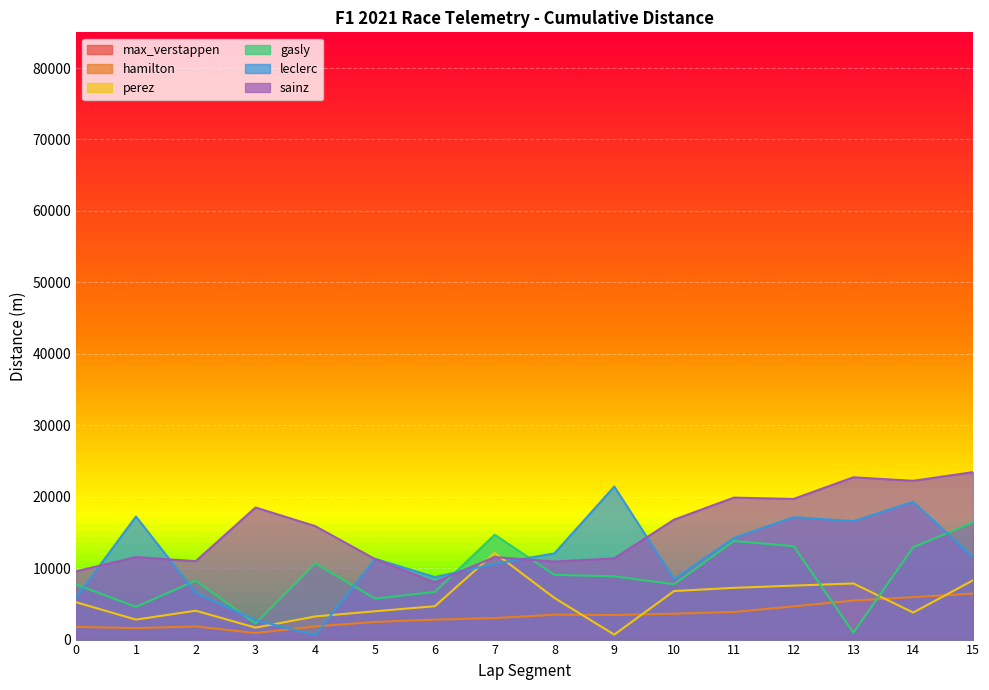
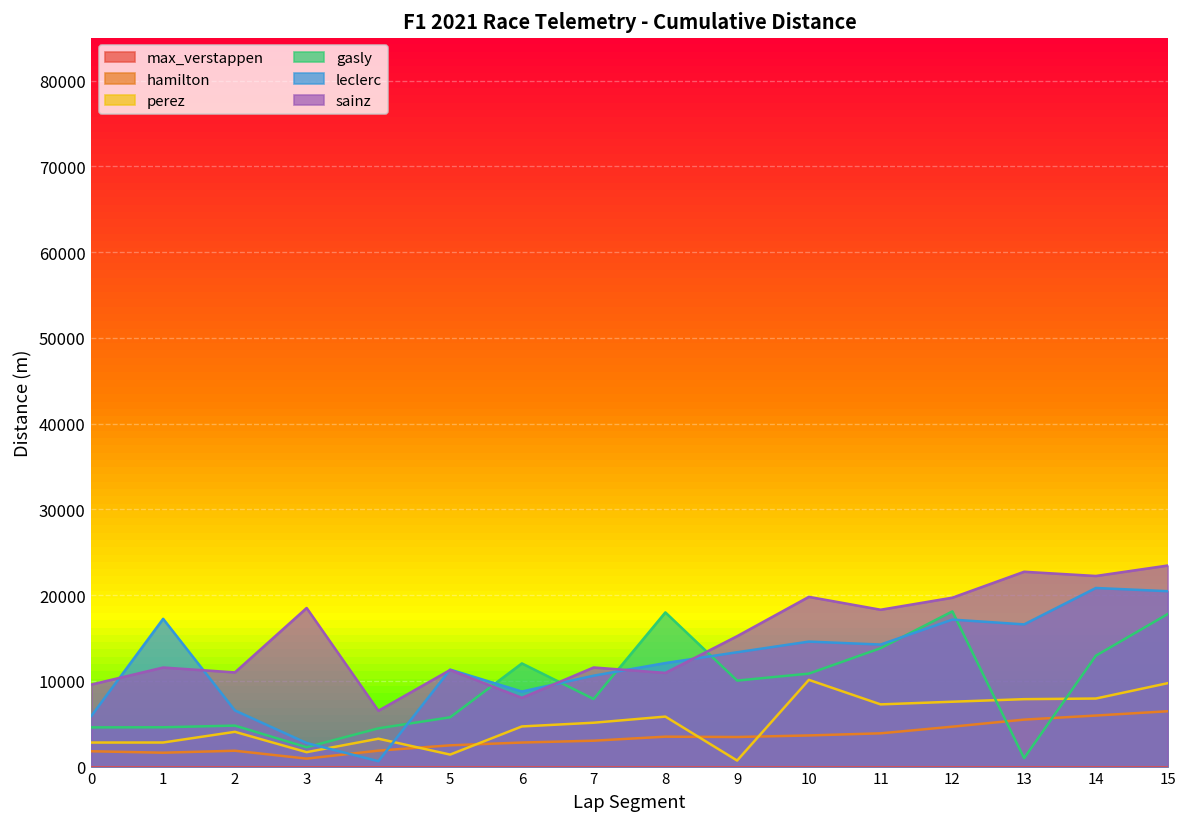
  {
    "perez": {
-     "0": 5000,
+     "0": 3000,
      "1": 3000,
      "2": 4000,
      "3": 2000,
      "4": 3000,
-     "5": 4000,
+     "5": 1000,
      "6": 5000,
-     "7": 12000,
+     "7": 5000,
      "8": 6000,
      "9": 1000,
-     "10": 7000,
+     "10": 10000,
      "11": 7000,
      "12": 8000,
      "13": 8000,
-     "14": 4000,
-     "15": 8000
+     "14": 8000,
+     "15": 10000
    },
    "gasly": {
-     "0": 8000,
+     "0": 5000,
      "1": 5000,
-     "2": 8000,
+     "2": 5000,
      "3": 2000,
-     "4": 11000,
+     "4": 4000,
      "5": 6000,
-     "6": 7000,
-     "7": 15000,
-     "8": 9000,
-     "9": 9000,
-     "10": 8000,
+     "6": 12000,
+     "7": 8000,
+     "8": 18000,
+     "9": 10000,
+     "10": 11000,
      "11": 14000,
-     "12": 13000,
+     "12": 18000,
      "13": 1000,
      "14": 13000,
-     "15": 16000
+     "15": 18000
    },
    "leclerc": {
      "0": 6000,
      "1": 17000,
      "2": 7000,
      "3": 3000,
      "4": 1000,
      "6": 9000,
      "7": 11000,
      "8": 12000,
-     "9": 21000,
-     "10": 8000,
+     "9": 13000,
+     "10": 15000,
      "11": 14000,
      "12": 17000,
      "13": 17000,
-     "14": 19000,
-     "15": 12000
+     "14": 21000,
+     "15": 20000
    },
    "sainz": {
      "0": 10000,
      "1": 12000,
      "2": 11000,
      "3": 18000,
-     "4": 16000,
+     "4": 7000,
      "6": 8000,
      "7": 12000,
      "8": 11000,
-     "9": 11000,
-     "10": 17000,
-     "11": 20000,
+     "9": 15000,
+     "10": 20000,
+     "11": 18000,
      "12": 20000,
      "13": 23000,
      "14": 22000,
      "15": 23000
    }
  }
